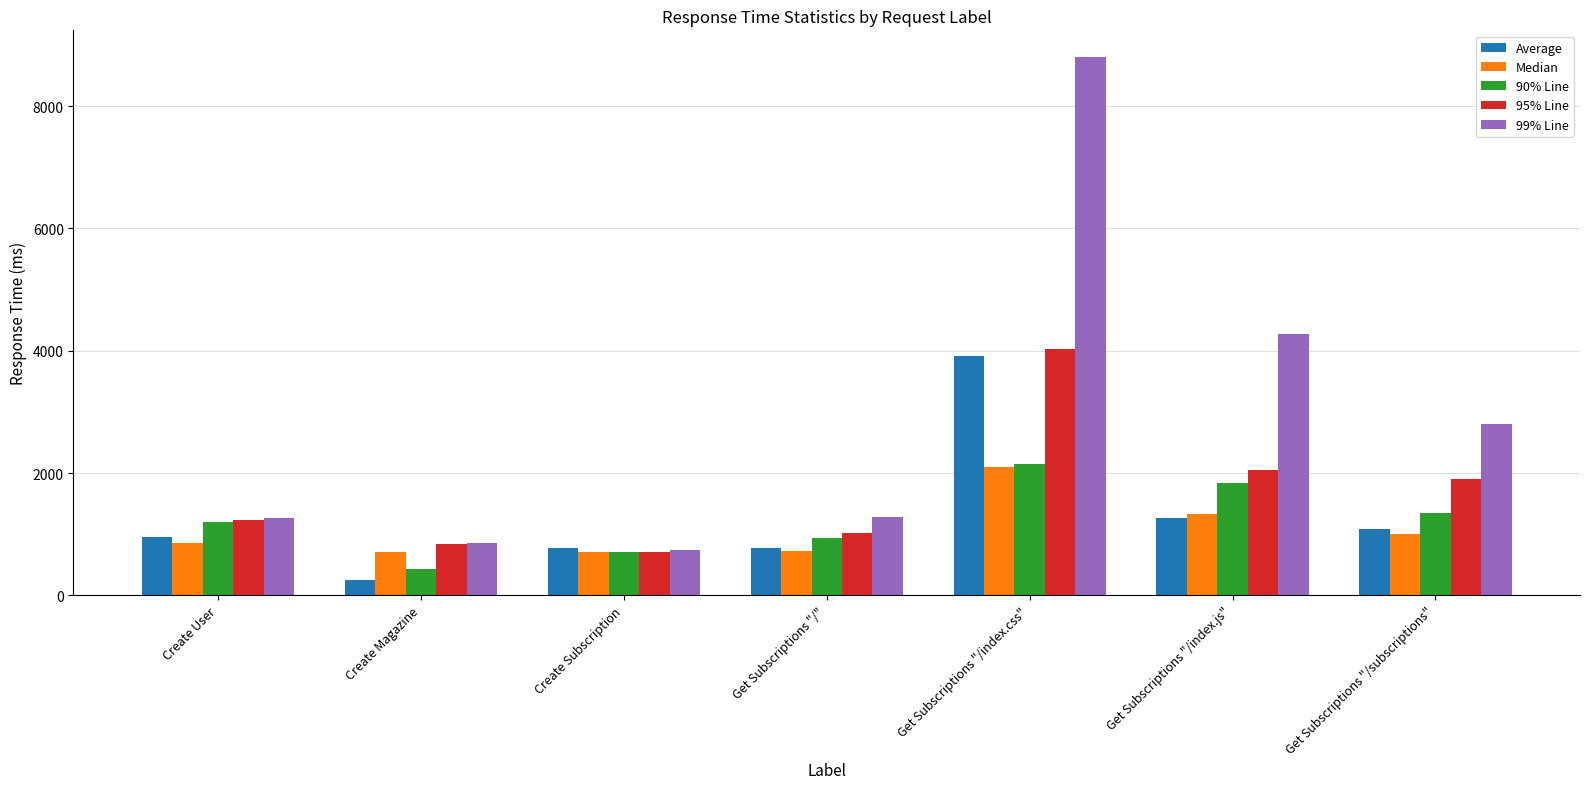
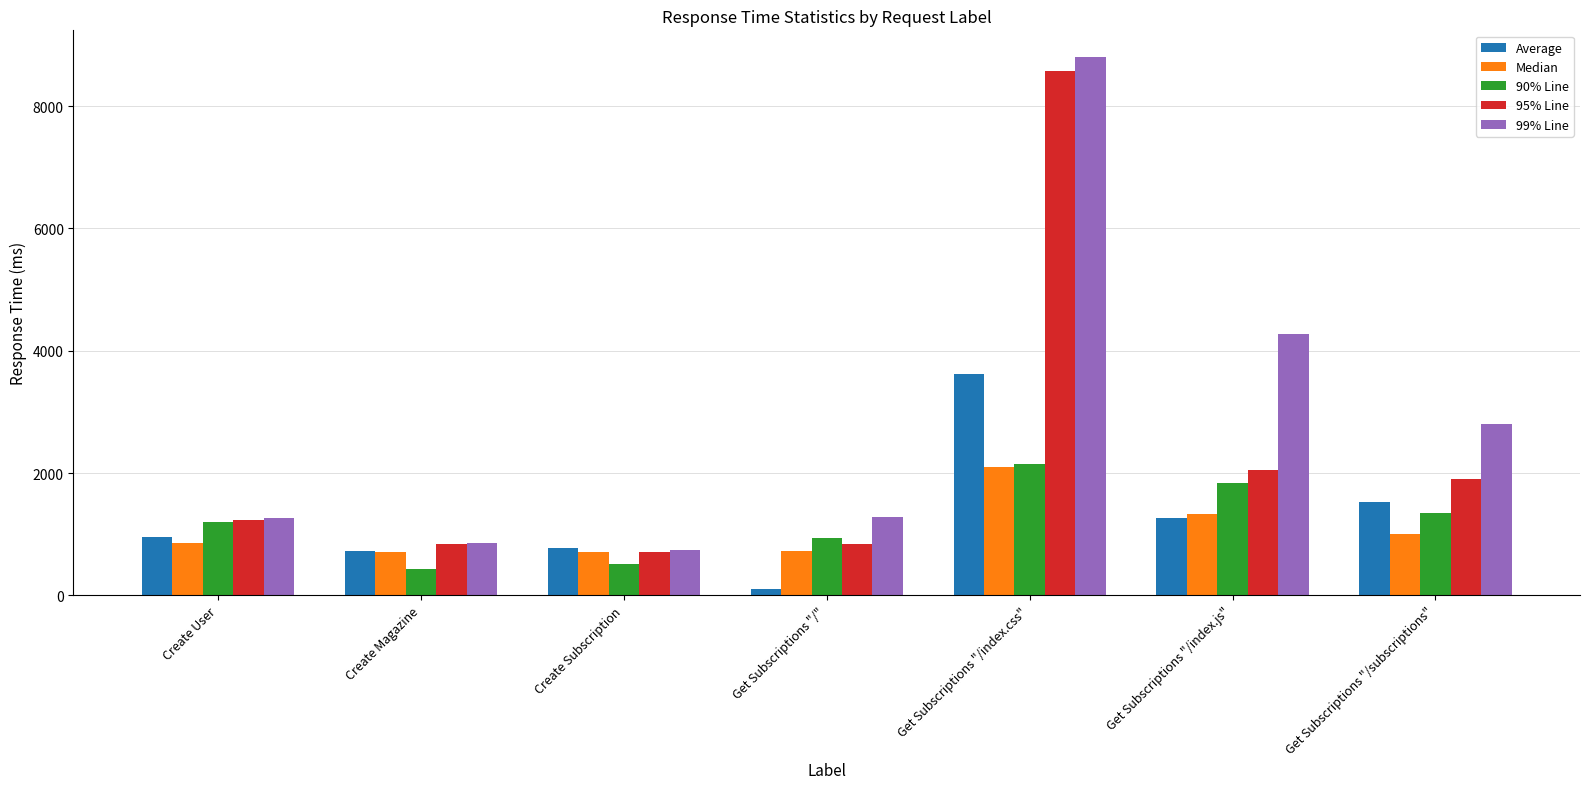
  {
    "Average": {
      "Create User": 1000,
-     "Create Magazine": 300,
+     "Create Magazine": 700,
      "Create Subscription": 800,
-     "Get Subscriptions \"/\"": 800,
-     "Get Subscriptions \"/index.css\"": 3900,
+     "Get Subscriptions \"/\"": 100,
+     "Get Subscriptions \"/index.css\"": 3600,
      "Get Subscriptions \"/index.js\"": 1300,
-     "Get Subscriptions \"/subscriptions\"": 1100
+     "Get Subscriptions \"/subscriptions\"": 1500
    },
    "Median": {
      "Create User": 900,
      "Create Magazine": 700,
      "Create Subscription": 700,
      "Get Subscriptions \"/\"": 700,
      "Get Subscriptions \"/index.css\"": 2100,
      "Get Subscriptions \"/index.js\"": 1300,
      "Get Subscriptions \"/subscriptions\"": 1000
    },
    "90% Line": {
      "Create User": 1200,
      "Create Magazine": 400,
-     "Create Subscription": 700,
+     "Create Subscription": 500,
      "Get Subscriptions \"/\"": 900,
      "Get Subscriptions \"/index.css\"": 2200,
      "Get Subscriptions \"/index.js\"": 1800,
      "Get Subscriptions \"/subscriptions\"": 1400
    },
    "95% Line": {
      "Create User": 1200,
      "Create Magazine": 800,
      "Create Subscription": 700,
-     "Get Subscriptions \"/\"": 1000,
-     "Get Subscriptions \"/index.css\"": 4000,
+     "Get Subscriptions \"/\"": 800,
+     "Get Subscriptions \"/index.css\"": 8600,
      "Get Subscriptions \"/index.js\"": 2100,
      "Get Subscriptions \"/subscriptions\"": 1900
    },
    "99% Line": {
      "Create User": 1300,
      "Create Magazine": 800,
      "Create Subscription": 700,
      "Get Subscriptions \"/\"": 1300,
      "Get Subscriptions \"/index.css\"": 8800,
      "Get Subscriptions \"/index.js\"": 4300,
      "Get Subscriptions \"/subscriptions\"": 2800
    }
  }
